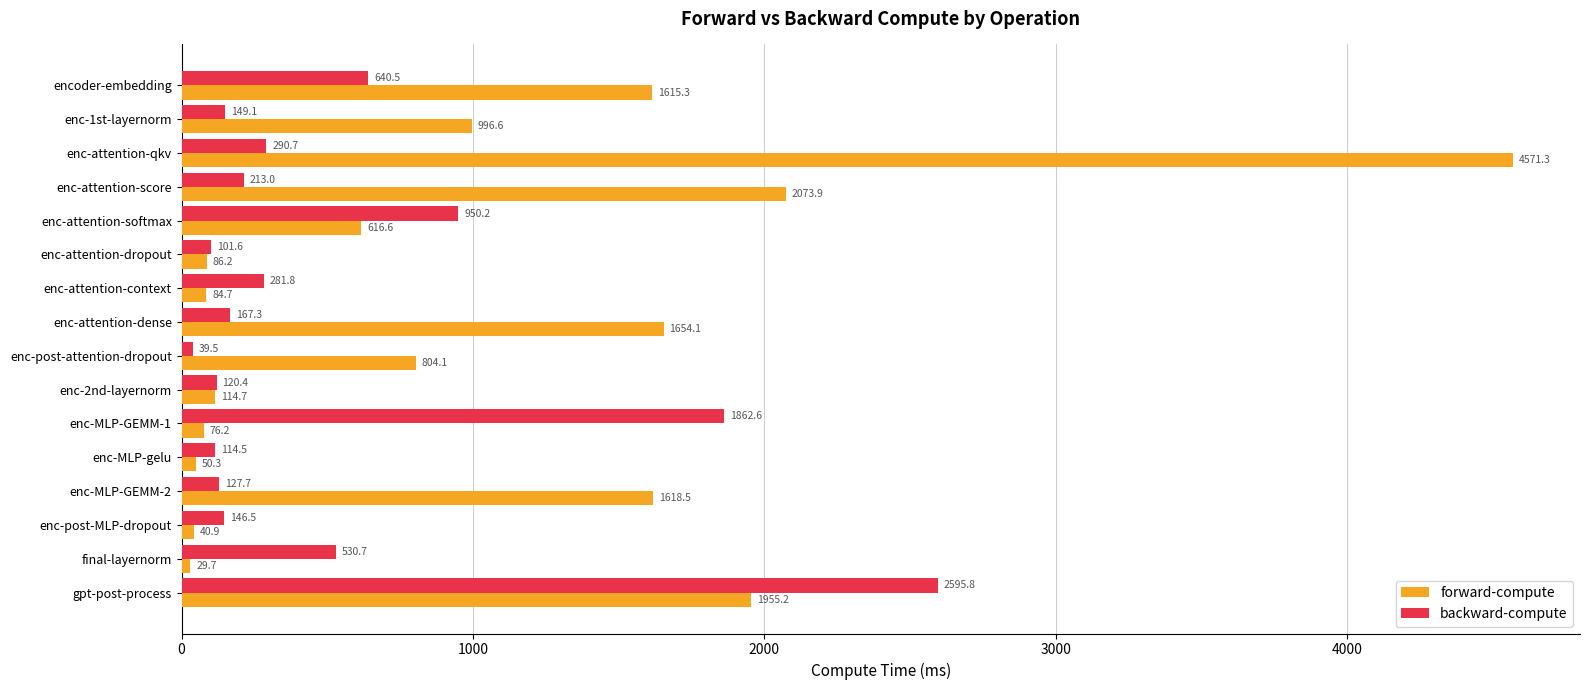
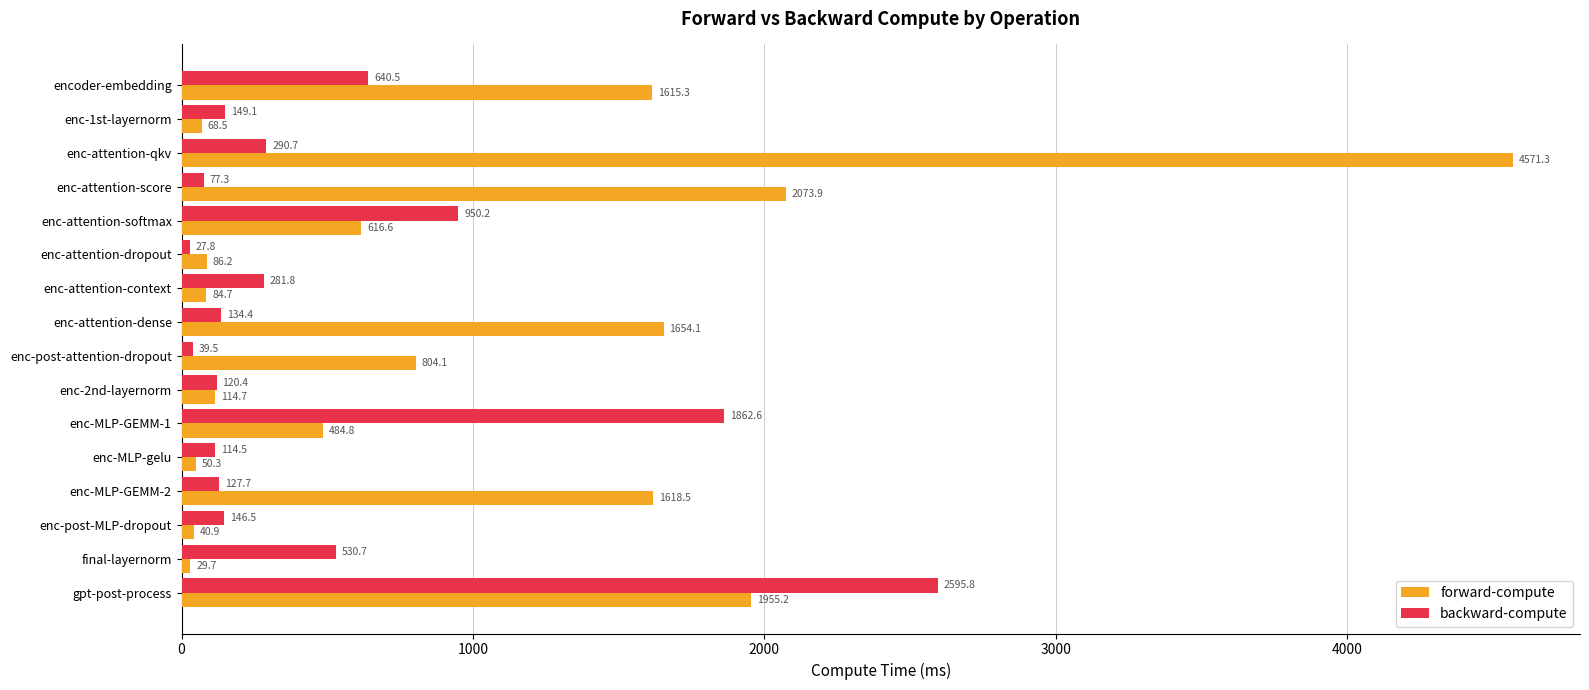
  {
    "forward-compute": {
      "encoder-embedding": 1615.3,
-     "enc-1st-layernorm": 996.6,
+     "enc-1st-layernorm": 68.5,
      "enc-attention-qkv": 4571.3,
      "enc-attention-score": 2073.9,
      "enc-attention-softmax": 616.6,
      "enc-attention-dropout": 86.2,
      "enc-attention-context": 84.7,
      "enc-attention-dense": 1654.1,
      "enc-post-attention-dropout": 804.1,
      "enc-2nd-layernorm": 114.7,
-     "enc-MLP-GEMM-1": 76.2,
+     "enc-MLP-GEMM-1": 484.8,
      "enc-MLP-gelu": 50.3,
      "enc-MLP-GEMM-2": 1618.5,
      "enc-post-MLP-dropout": 40.9,
      "final-layernorm": 29.7,
      "gpt-post-process": 1955.2
    },
    "backward-compute": {
      "encoder-embedding": 640.5,
      "enc-1st-layernorm": 149.1,
      "enc-attention-qkv": 290.7,
-     "enc-attention-score": 213.0,
+     "enc-attention-score": 77.3,
      "enc-attention-softmax": 950.2,
-     "enc-attention-dropout": 101.6,
+     "enc-attention-dropout": 27.8,
      "enc-attention-context": 281.8,
-     "enc-attention-dense": 167.3,
+     "enc-attention-dense": 134.4,
      "enc-post-attention-dropout": 39.5,
      "enc-2nd-layernorm": 120.4,
      "enc-MLP-GEMM-1": 1862.6,
      "enc-MLP-gelu": 114.5,
      "enc-MLP-GEMM-2": 127.7,
      "enc-post-MLP-dropout": 146.5,
      "final-layernorm": 530.7,
      "gpt-post-process": 2595.8
    }
  }
